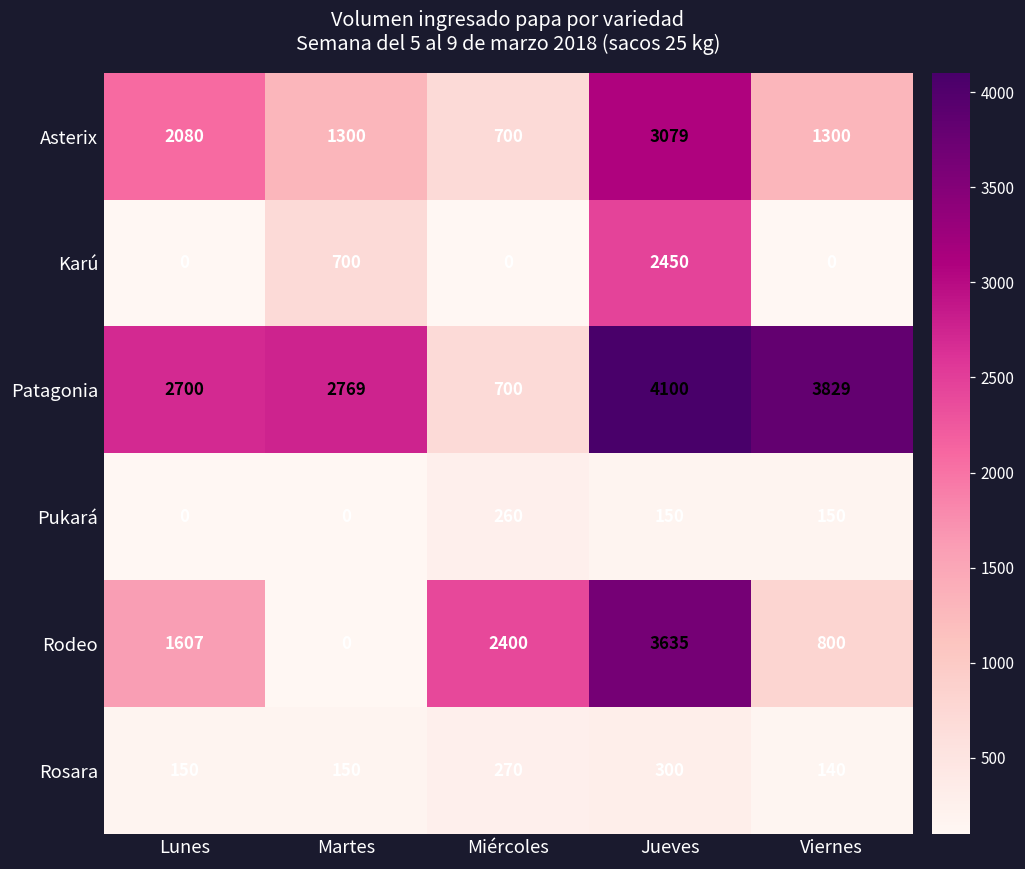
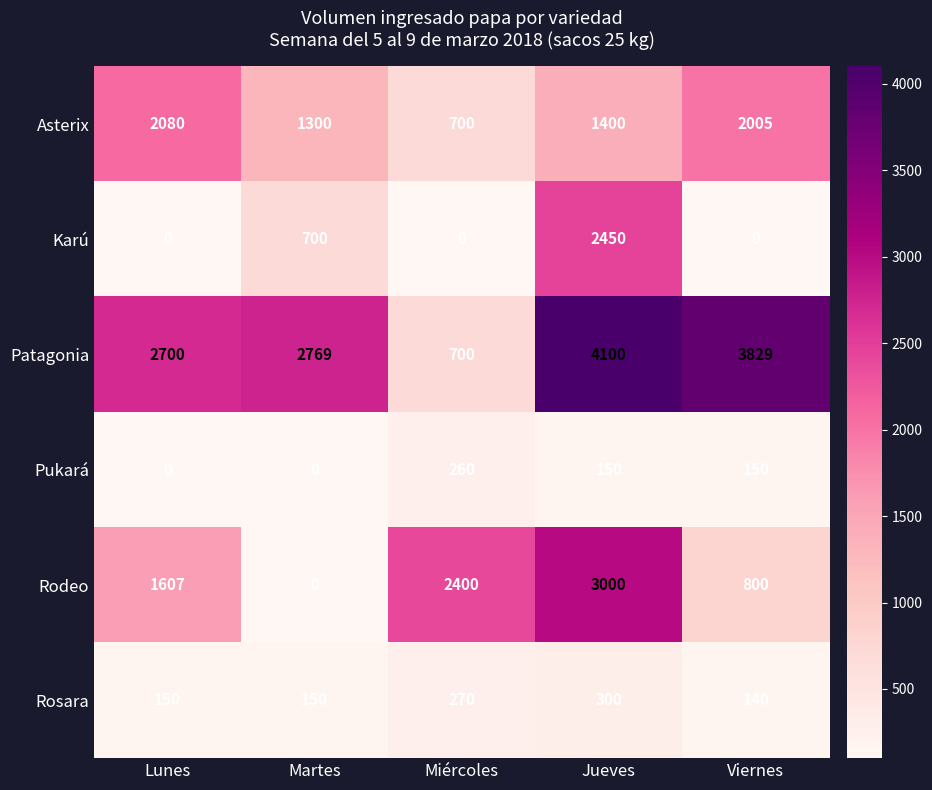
  {
    "Asterix": {
      "Lunes": 2080,
      "Martes": 1300,
-     "Jueves": 3079,
-     "Viernes": 1300
+     "Jueves": 1400,
+     "Viernes": 2005
    },
    "Karú": {
      "Jueves": 2450
    },
    "Patagonia": {
      "Lunes": 2700,
      "Martes": 2769,
      "Jueves": 4100,
      "Viernes": 3829
    },
    "Rodeo": {
      "Lunes": 1607,
      "Miércoles": 2400,
-     "Jueves": 3635
+     "Jueves": 3000
    }
  }
